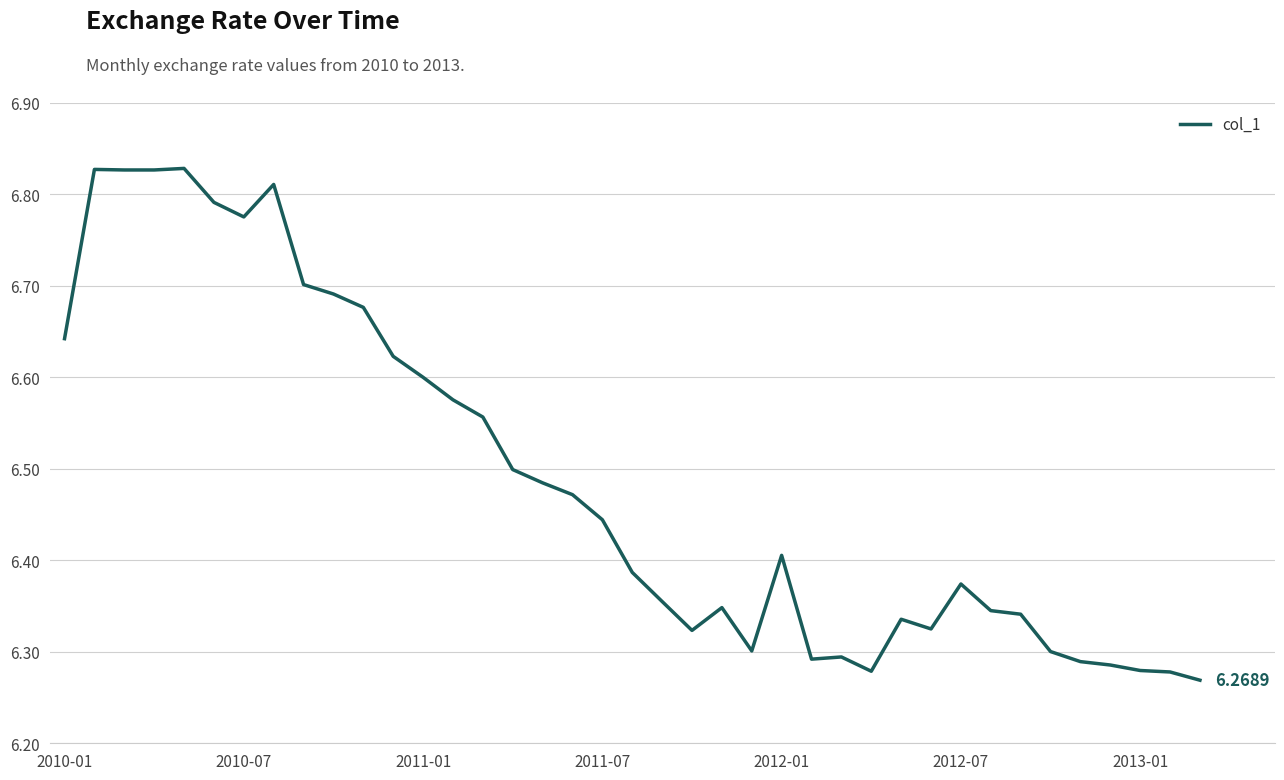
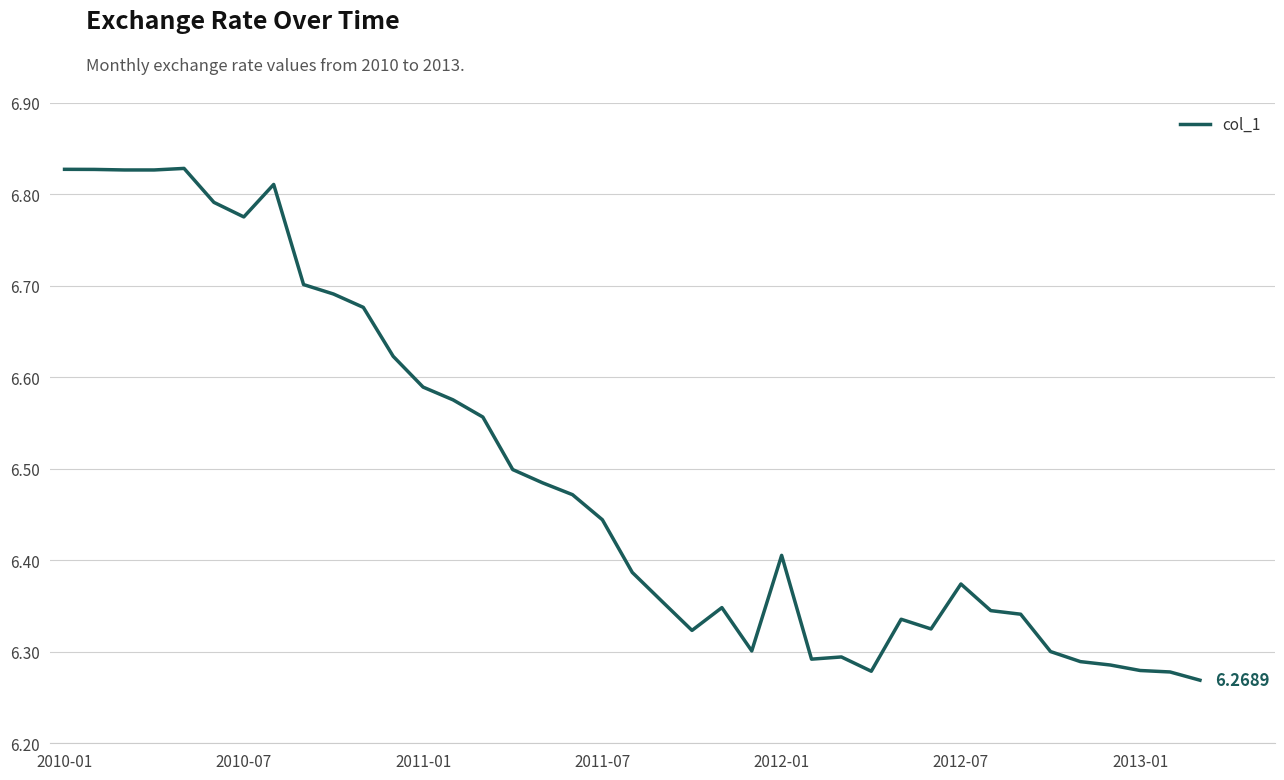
  {
-   "2010-01": 6.64,
+   "2010-01": 6.83,
    "2010-07": 6.78,
-   "2011-01": 6.60,
+   "2011-01": 6.59,
    "2011-07": 6.44,
    "2012-01": 6.41,
    "2012-07": 6.37,
    "2013-01": 6.28
  }
